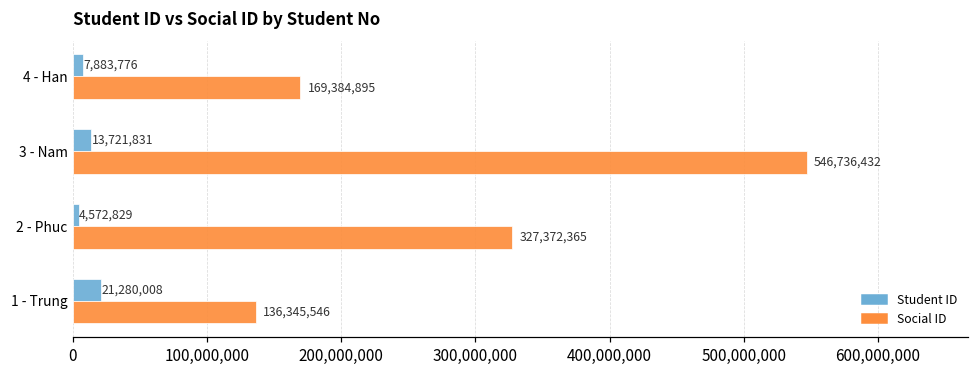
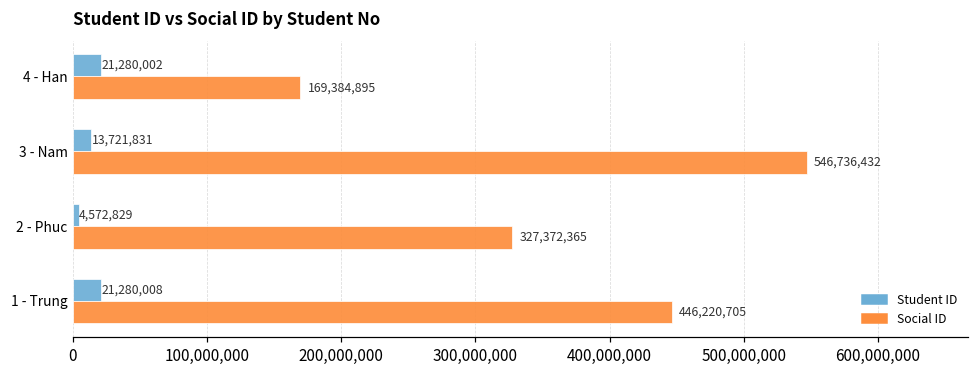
  {
    "Student ID": {
-     "4 - Han": "7,883,776",
+     "4 - Han": "21,280,002",
      "3 - Nam": "13,721,831",
      "2 - Phuc": "4,572,829",
      "1 - Trung": "21,280,008"
    },
    "Social ID": {
      "4 - Han": "169,384,895",
      "3 - Nam": "546,736,432",
      "2 - Phuc": "327,372,365",
-     "1 - Trung": "136,345,546"
+     "1 - Trung": "446,220,705"
    }
  }
